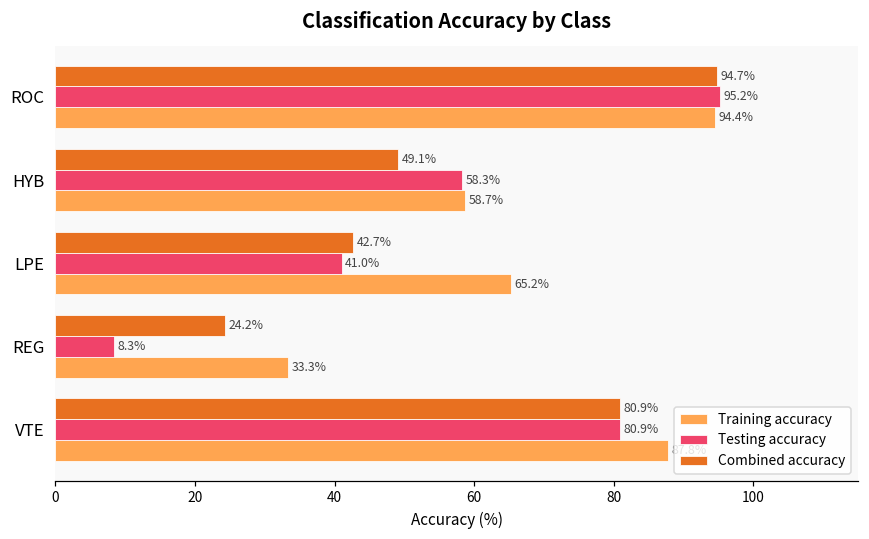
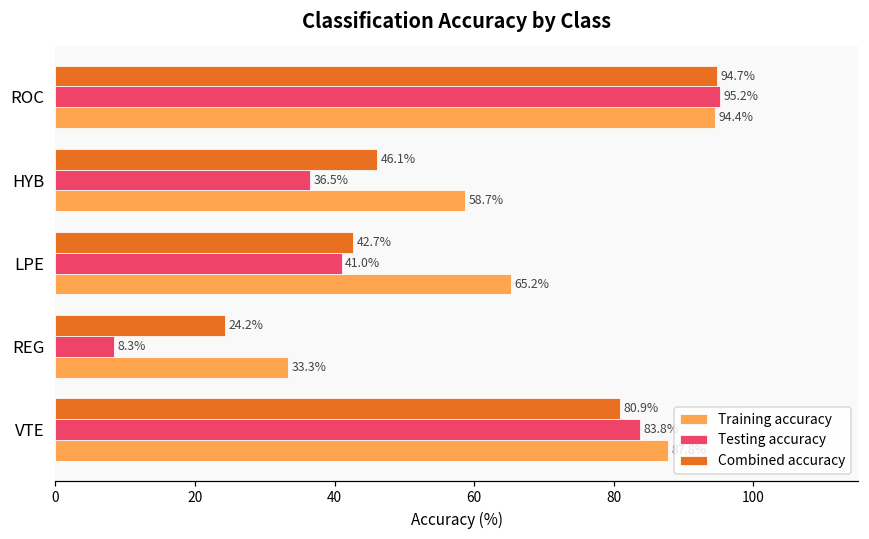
  {
    "Training accuracy": {
      "ROC": "94.4%",
      "HYB": "58.7%",
      "LPE": "65.2%",
      "REG": "33.3%"
    },
    "Testing accuracy": {
      "ROC": "95.2%",
-     "HYB": "58.3%",
+     "HYB": "36.5%",
      "LPE": "41.0%",
      "REG": "8.3%",
-     "VTE": "80.9%"
+     "VTE": "83.8%"
    },
    "Combined accuracy": {
      "ROC": "94.7%",
-     "HYB": "49.1%",
+     "HYB": "46.1%",
      "LPE": "42.7%",
      "REG": "24.2%",
      "VTE": "80.9%"
    }
  }
